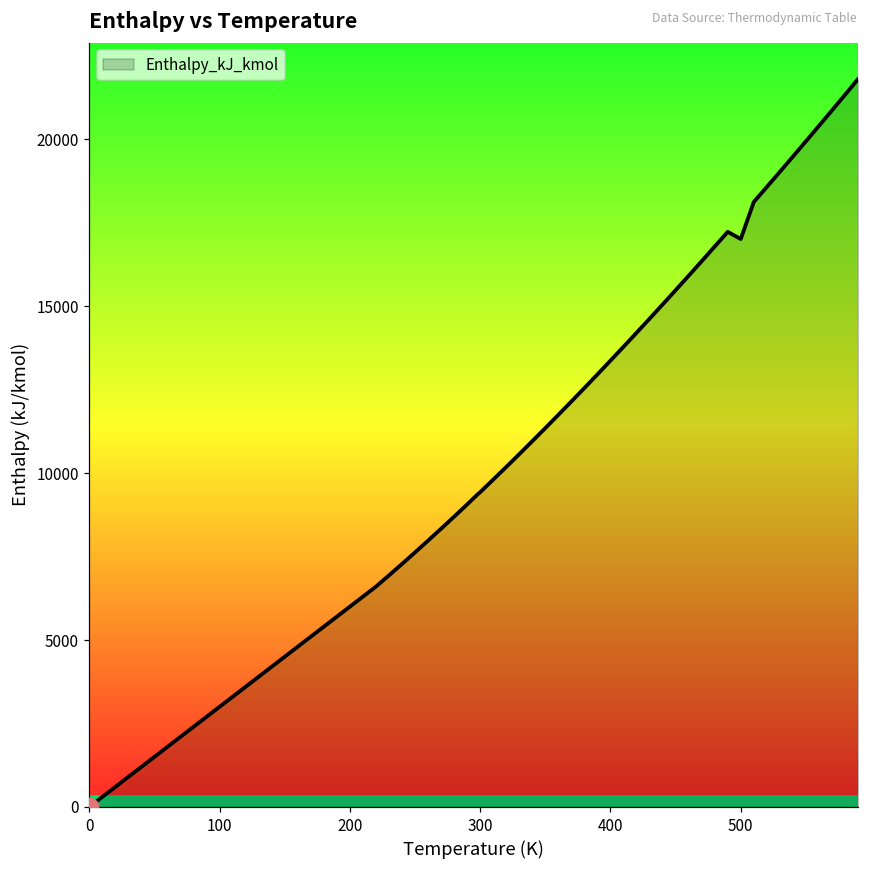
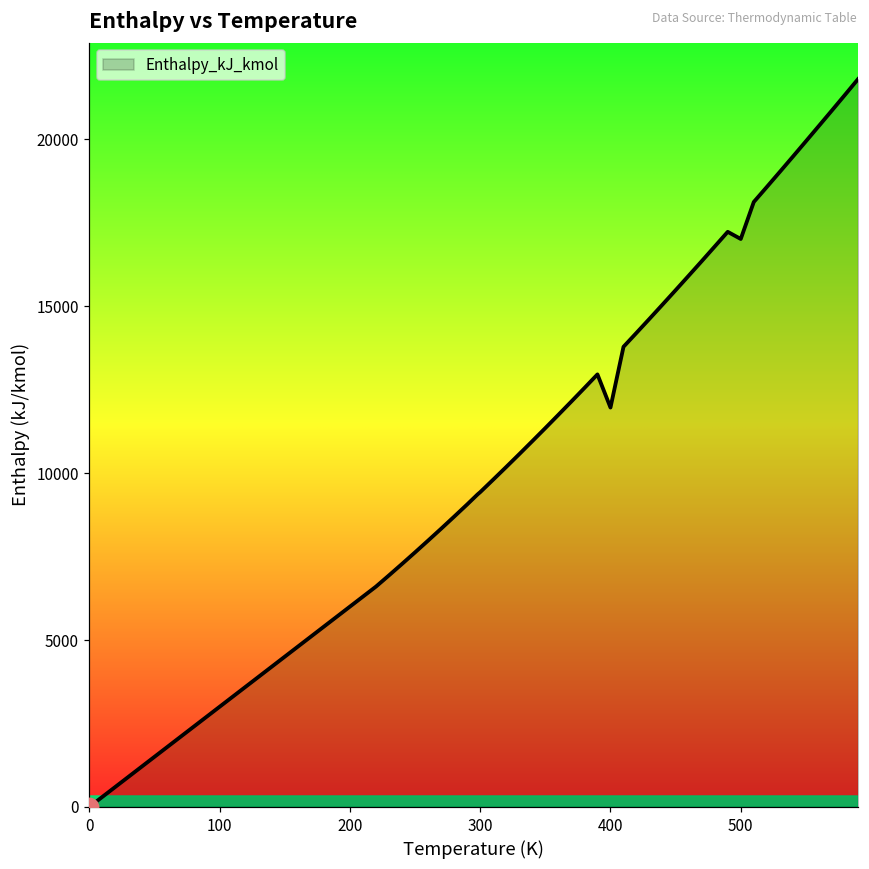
  {
    "Enthalpy_kJ_kmol": {
      "300": 9400,
-     "400": 13400,
+     "400": 12000,
      "500": 17000
    }
  }
